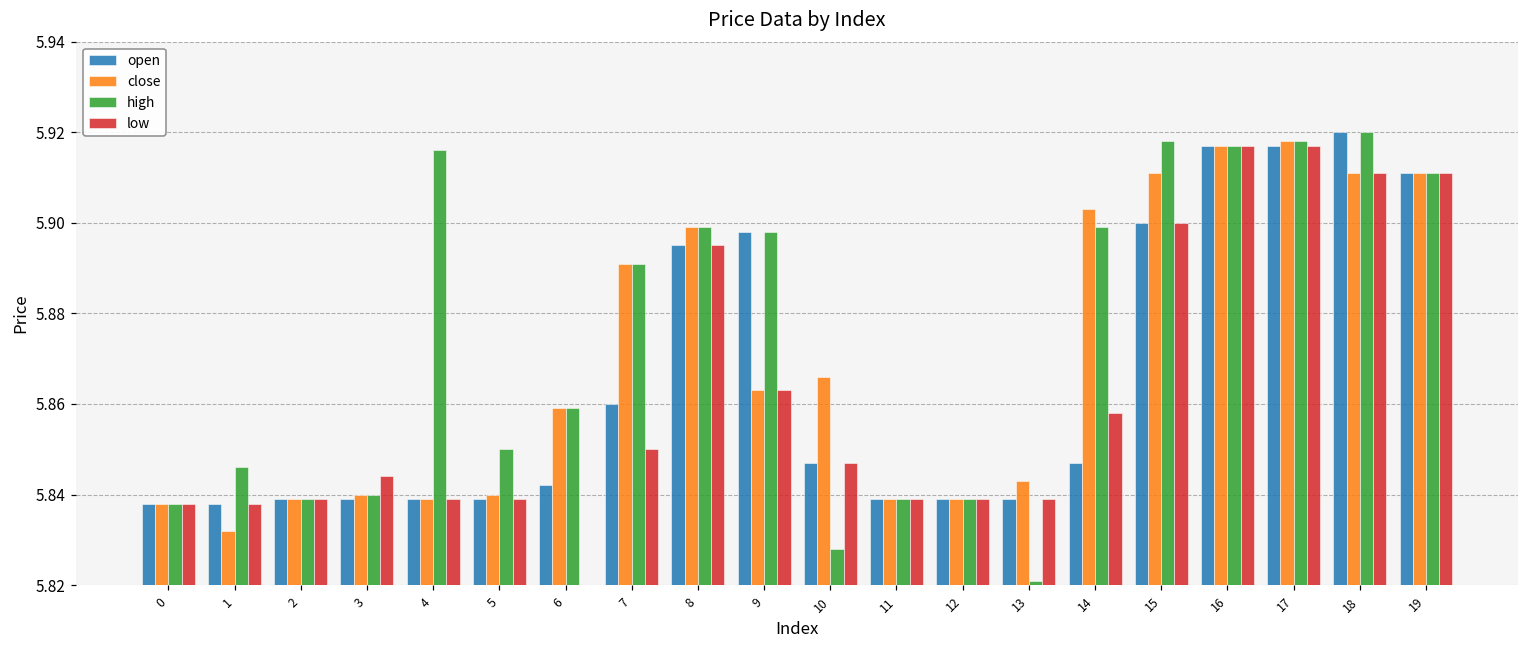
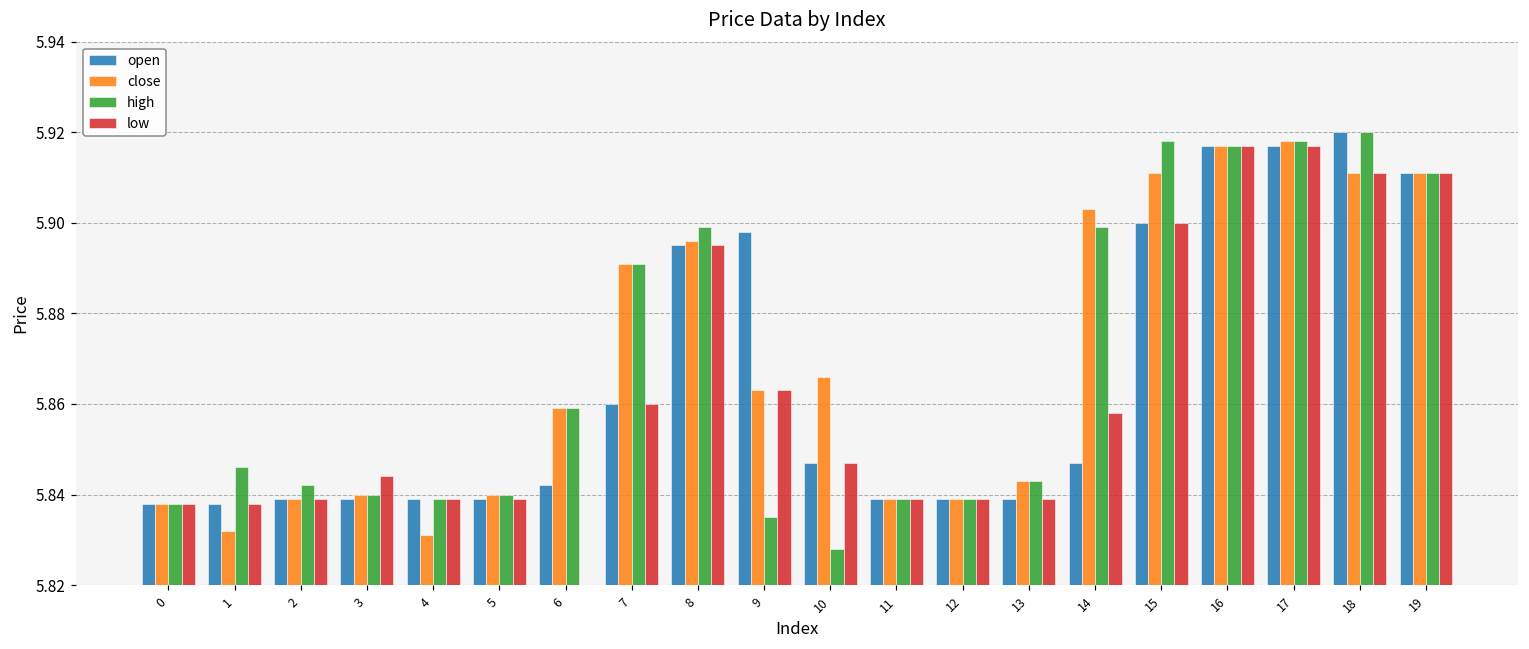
  {
    "open": {
      "0": 5.838,
      "1": 5.838,
      "2": 5.839,
      "3": 5.839,
      "4": 5.839,
      "5": 5.839,
      "6": 5.842,
      "7": 5.860,
      "8": 5.895,
      "9": 5.898,
      "10": 5.847,
      "11": 5.839,
      "12": 5.839,
      "13": 5.839,
      "14": 5.847,
      "15": 5.900,
      "16": 5.917,
      "17": 5.917,
      "18": 5.920,
      "19": 5.911
    },
    "close": {
      "0": 5.838,
      "1": 5.832,
      "2": 5.839,
      "3": 5.840,
-     "4": 5.839,
+     "4": 5.831,
      "5": 5.840,
      "6": 5.859,
      "7": 5.891,
-     "8": 5.899,
+     "8": 5.896,
      "9": 5.863,
      "10": 5.866,
      "11": 5.839,
      "12": 5.839,
      "13": 5.843,
      "14": 5.903,
      "15": 5.911,
      "16": 5.917,
      "17": 5.918,
      "18": 5.911,
      "19": 5.911
    },
    "high": {
      "0": 5.838,
      "1": 5.846,
-     "2": 5.839,
+     "2": 5.842,
      "3": 5.840,
-     "4": 5.916,
-     "5": 5.85,
+     "4": 5.839,
+     "5": 5.84,
      "6": 5.859,
      "7": 5.891,
      "8": 5.899,
-     "9": 5.898,
+     "9": 5.835,
      "10": 5.828,
      "11": 5.839,
      "12": 5.839,
-     "13": 5.821,
+     "13": 5.843,
      "14": 5.899,
      "15": 5.918,
      "16": 5.917,
      "17": 5.918,
      "18": 5.920,
      "19": 5.911
    },
    "low": {
      "0": 5.838,
      "1": 5.838,
      "2": 5.839,
      "3": 5.844,
      "4": 5.839,
      "5": 5.839,
-     "7": 5.85,
+     "7": 5.86,
      "8": 5.895,
      "9": 5.863,
      "10": 5.847,
      "11": 5.839,
      "12": 5.839,
      "13": 5.839,
      "14": 5.858,
      "15": 5.90,
      "16": 5.917,
      "17": 5.917,
      "18": 5.911,
      "19": 5.911
    }
  }
